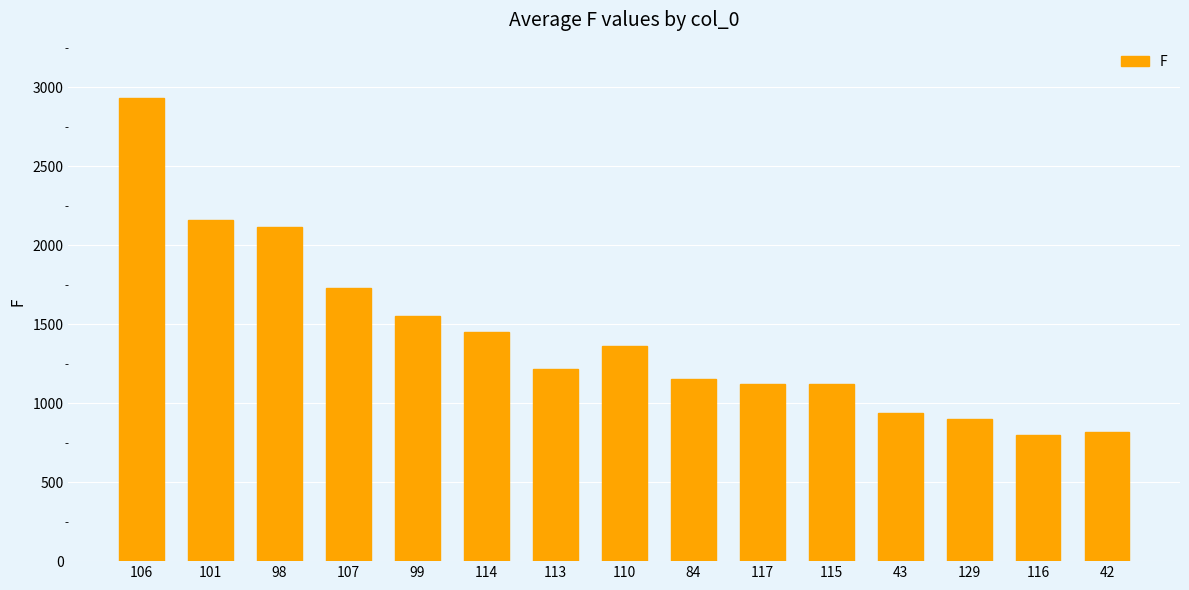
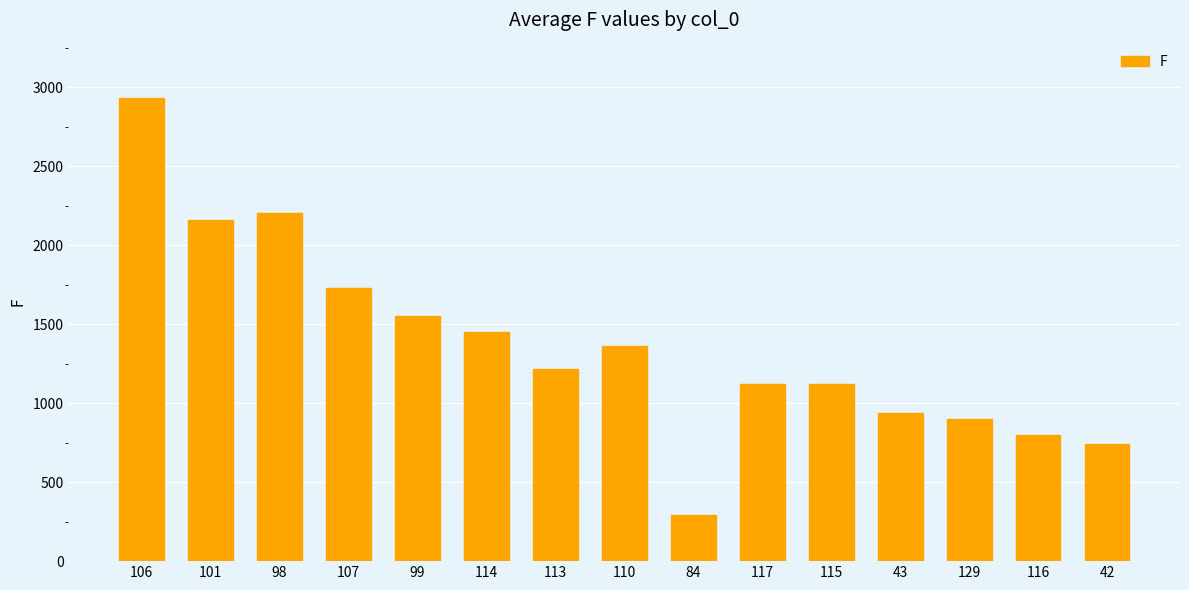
  {
    "106": 2930,
    "101": 2160,
-   "98": 2120,
+   "98": 2210,
    "107": 1730,
    "99": 1550,
    "114": 1450,
    "113": 1210,
    "110": 1370,
-   "84": 1160,
+   "84": 290,
    "117": 1120,
    "115": 1120,
    "43": 940,
    "129": 900,
    "116": 800,
-   "42": 820
+   "42": 740
  }
